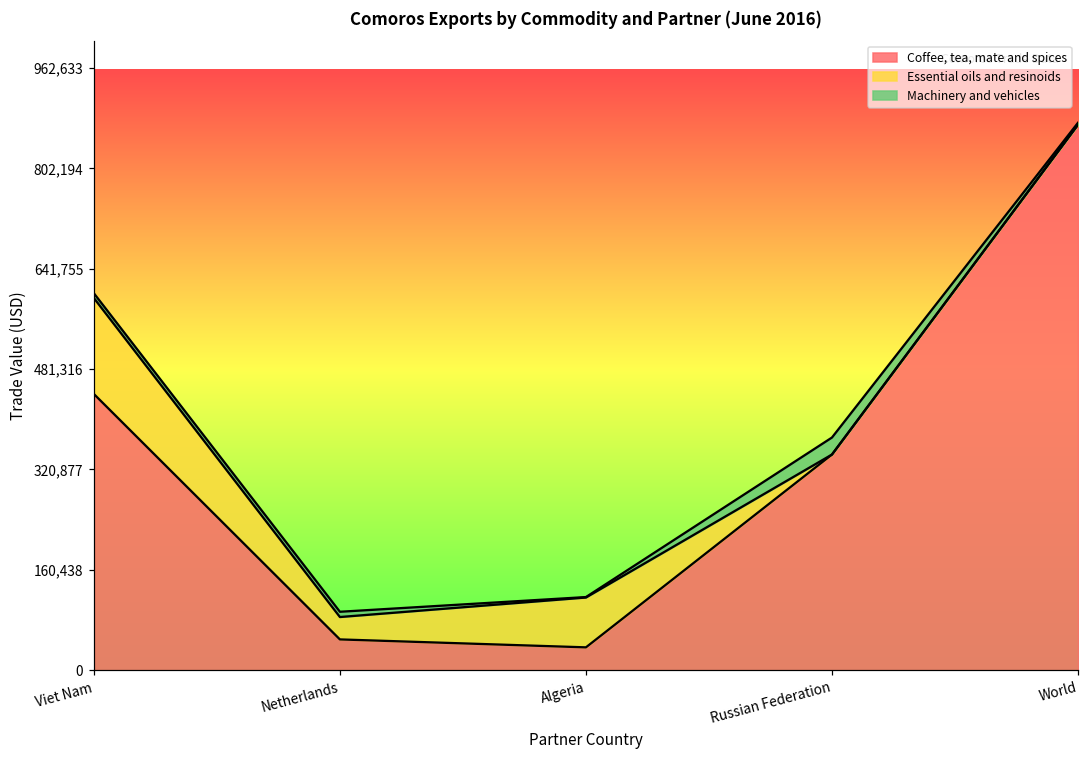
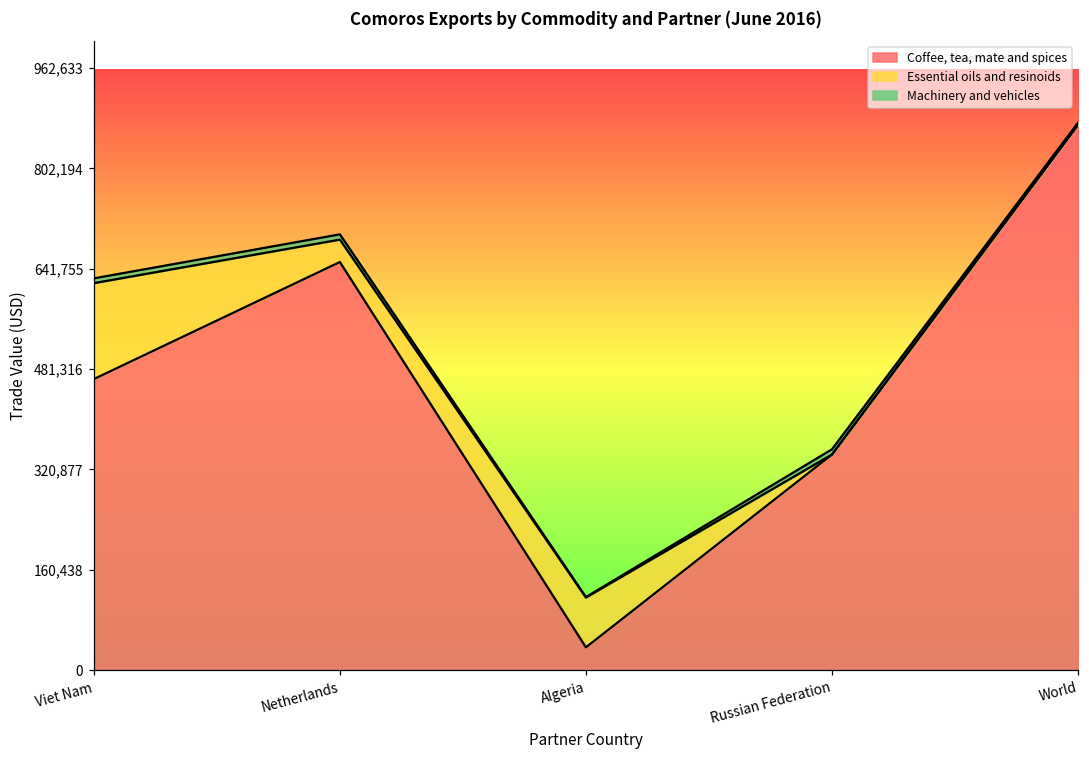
  {
    "Coffee, tea, mate and spices": {
-     "Viet Nam": "440,000",
-     "Netherlands": "50,000",
+     "Viet Nam": "470,000",
+     "Netherlands": "650,000",
      "Algeria": "40,000"
    },
    "Essential oils and resinoids": {
      "Viet Nam": "150,000",
      "Netherlands": "40,000"
    },
    "Machinery and vehicles": {
      "Viet Nam": "10,000",
      "Netherlands": "10,000",
-     "Russian Federation": "30,000"
+     "Russian Federation": "10,000"
    }
  }
